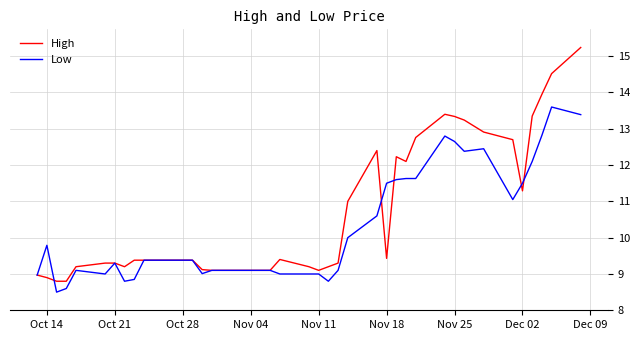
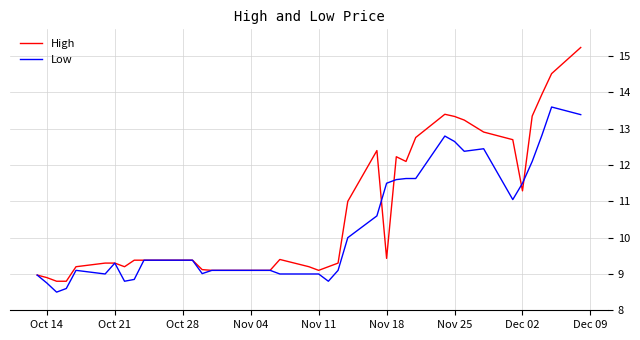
  {
    "High": {
      "Oct 14": 8.9,
      "Nov 11": 9.1,
      "Nov 18": 9.4,
      "Nov 25": 13.3,
      "Dec 02": 11.3
    },
    "Low": {
-     "Oct 14": 9.8,
+     "Oct 14": 8.8,
      "Nov 11": 9.0,
      "Nov 18": 11.5,
      "Nov 25": 12.7,
      "Dec 02": 11.5
    }
  }
